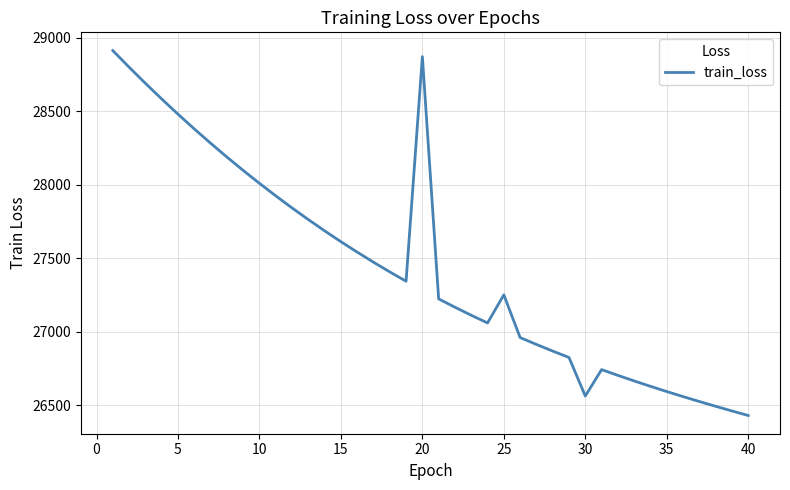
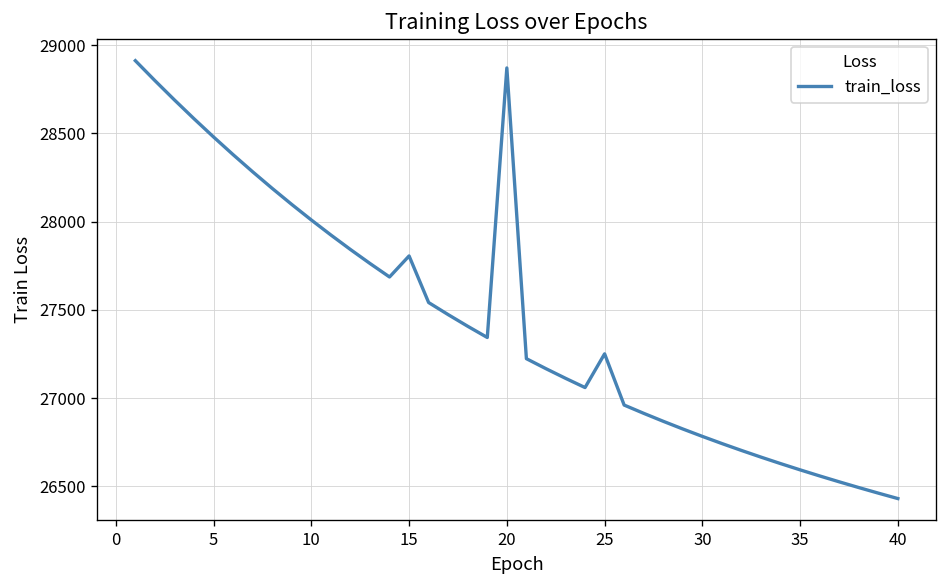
  {
    "5": 28480,
    "10": 28010,
-   "15": 27610,
+   "15": 27810,
    "20": 28870,
    "25": 27250,
-   "30": 26560,
+   "30": 26780,
    "35": 26590,
    "40": 26430
  }
